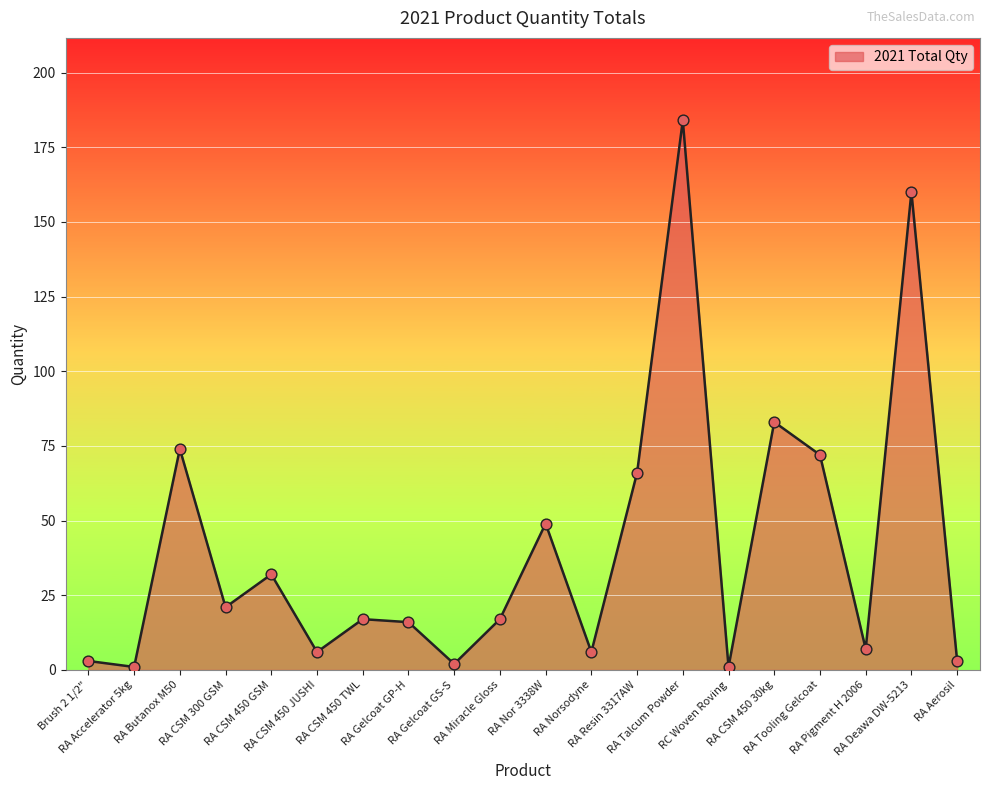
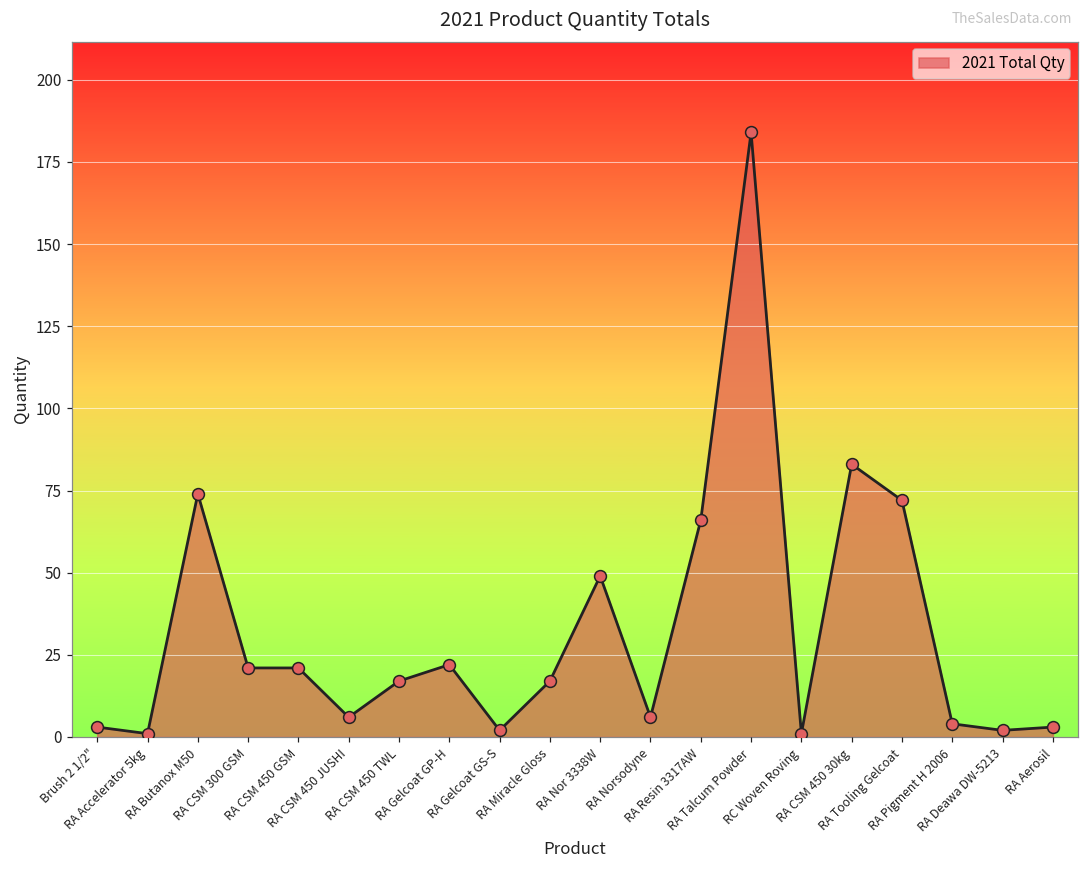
  {
    "Brush 2 1/2\"": 3,
    "RA Accelerator 5kg": 1,
    "RA Butanox M50": 74,
    "RA CSM 300 GSM": 21,
-   "RA CSM 450 GSM": 32,
+   "RA CSM 450 GSM": 21,
    "RA CSM 450 JUSHI": 6,
    "RA CSM 450 TWL": 17,
-   "RA Gelcoat GP-H": 16,
+   "RA Gelcoat GP-H": 22,
    "RA Gelcoat GS-S": 2,
    "RA Miracle Gloss": 17,
    "RA Nor 3338W": 49,
    "RA Norsodyne": 6,
    "RA Resin 3317AW": 66,
    "RA Talcum Powder": 184,
    "RC Woven Roving": 1,
    "RA CSM 450 30kg": 83,
    "RA Tooling Gelcoat": 72,
-   "RA Pigment H 2006": 7,
-   "RA Deawa DW-5213": 160,
+   "RA Pigment H 2006": 4,
+   "RA Deawa DW-5213": 2,
    "RA Aerosil": 3
  }
